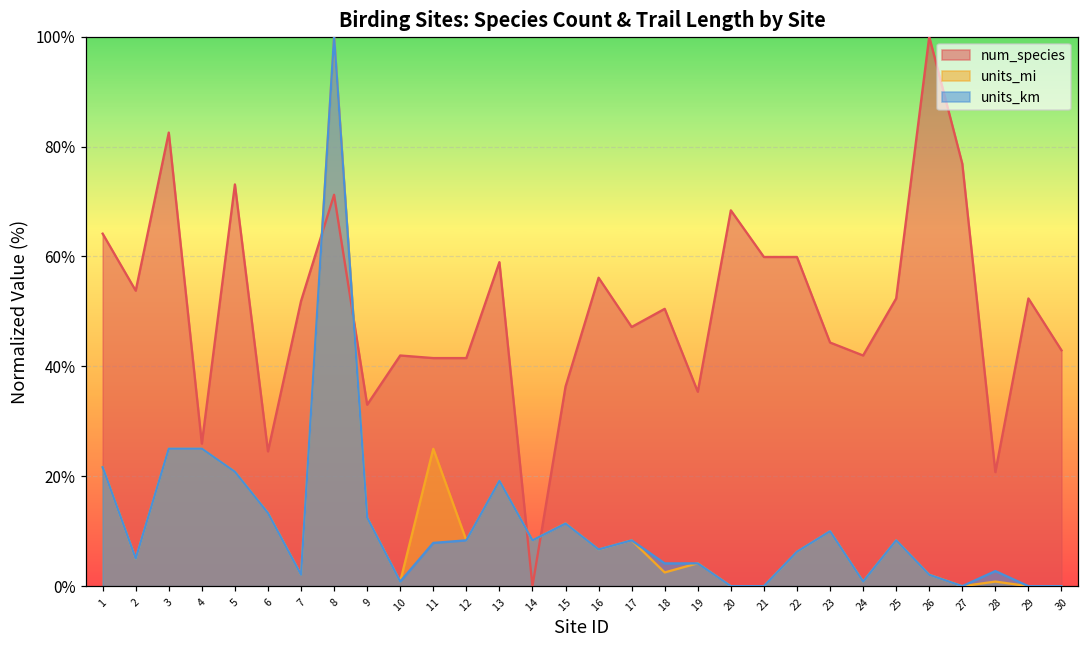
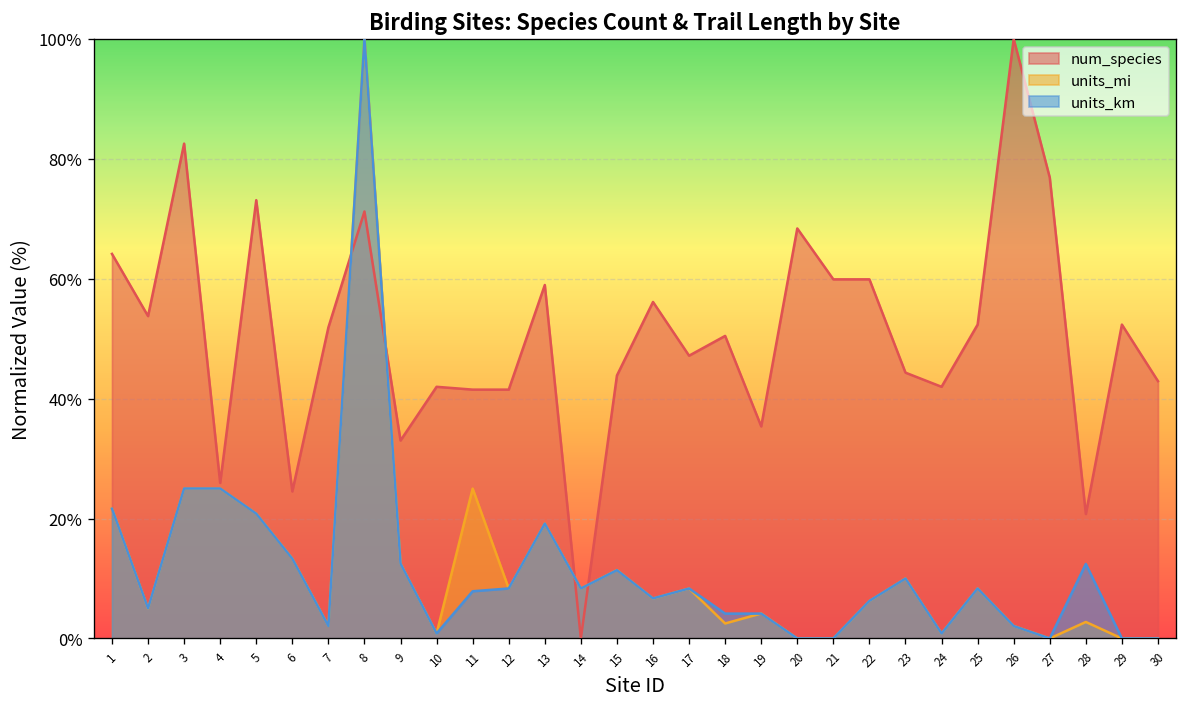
  {
    "num_species": {
      "1": "64%",
      "2": "54%",
      "3": "83%",
      "4": "26%",
      "5": "73%",
      "6": "25%",
      "7": "52%",
      "8": "71%",
      "9": "33%",
      "10": "42%",
      "11": "42%",
      "12": "42%",
      "13": "59%",
      "14": "0%",
-     "15": "36%",
+     "15": "44%",
      "16": "56%",
      "17": "47%",
      "18": "50%",
      "19": "35%",
      "20": "68%",
      "21": "60%",
      "22": "60%",
      "23": "44%",
      "24": "42%",
      "25": "52%",
      "26": "100%",
      "27": "77%",
      "28": "21%",
      "29": "52%",
      "30": "43%"
    },
    "units_mi": {
      "11": "25%",
      "18": "3%",
-     "28": "1%"
+     "28": "3%"
    },
    "units_km": {
      "11": "8%",
      "18": "4%",
-     "28": "3%"
+     "28": "12%"
    }
  }
